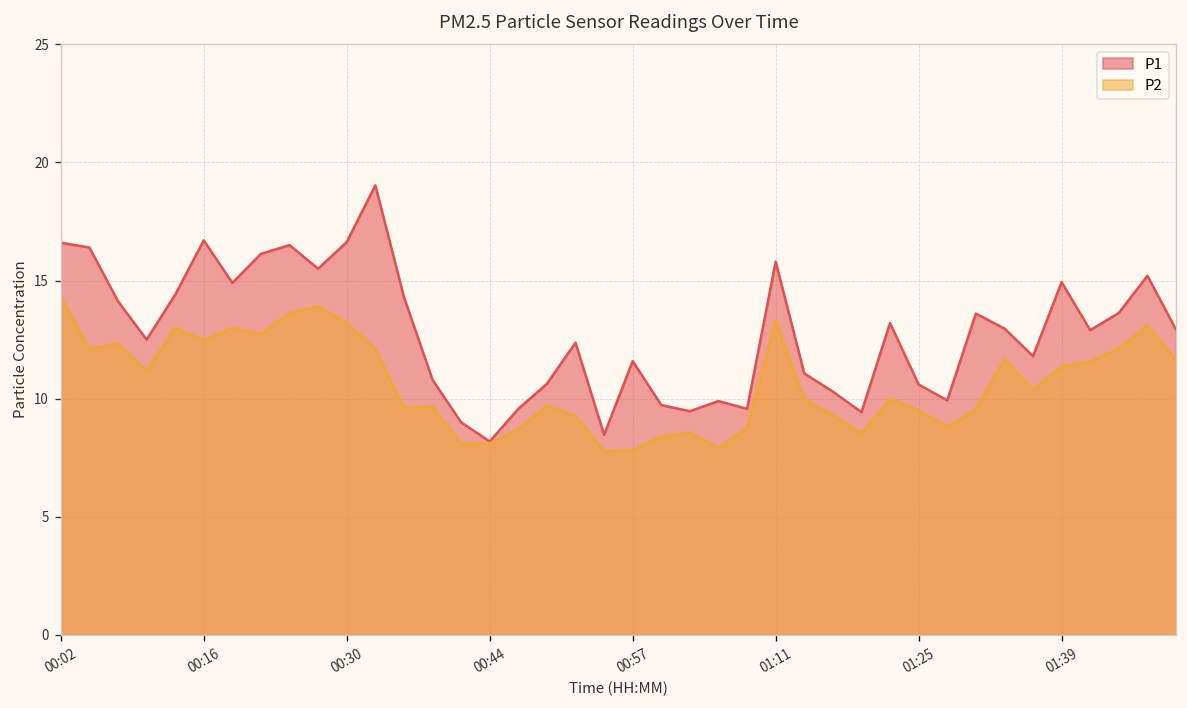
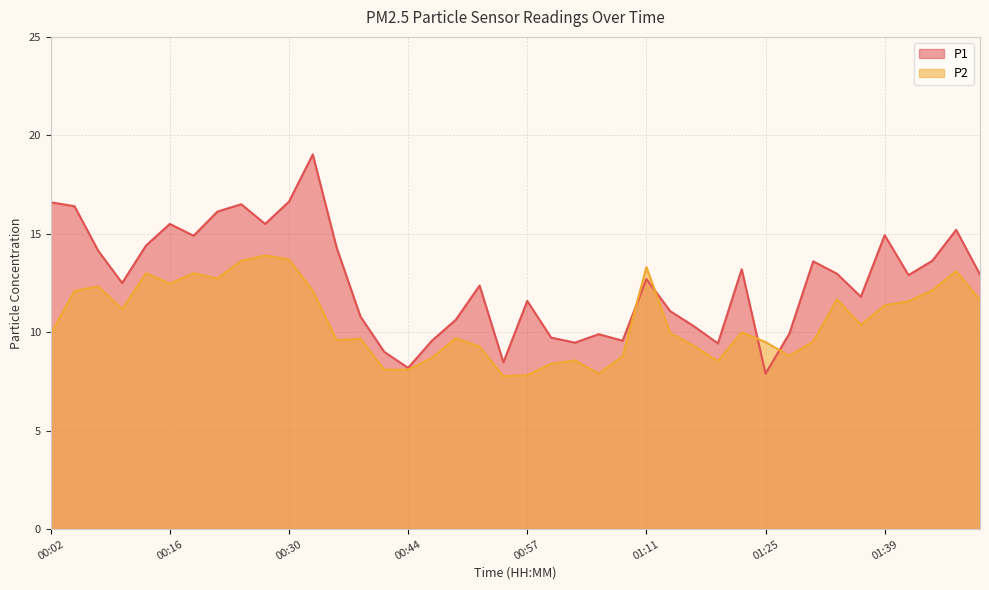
  {
    "P1": {
      "00:02": 16.6,
-     "00:16": 16.7,
+     "00:16": 15.5,
      "00:30": 16.6,
      "00:57": 11.6,
-     "01:11": 15.8,
-     "01:25": 10.6,
+     "01:11": 12.7,
+     "01:25": 7.9,
      "01:39": 14.9
    },
    "P2": {
-     "00:02": 14.3,
+     "00:02": 9.9,
      "00:16": 12.5,
-     "00:30": 13.2,
+     "00:30": 13.7,
      "00:57": 7.8,
      "01:11": 13.3,
      "01:25": 9.5,
      "01:39": 11.4
    }
  }
